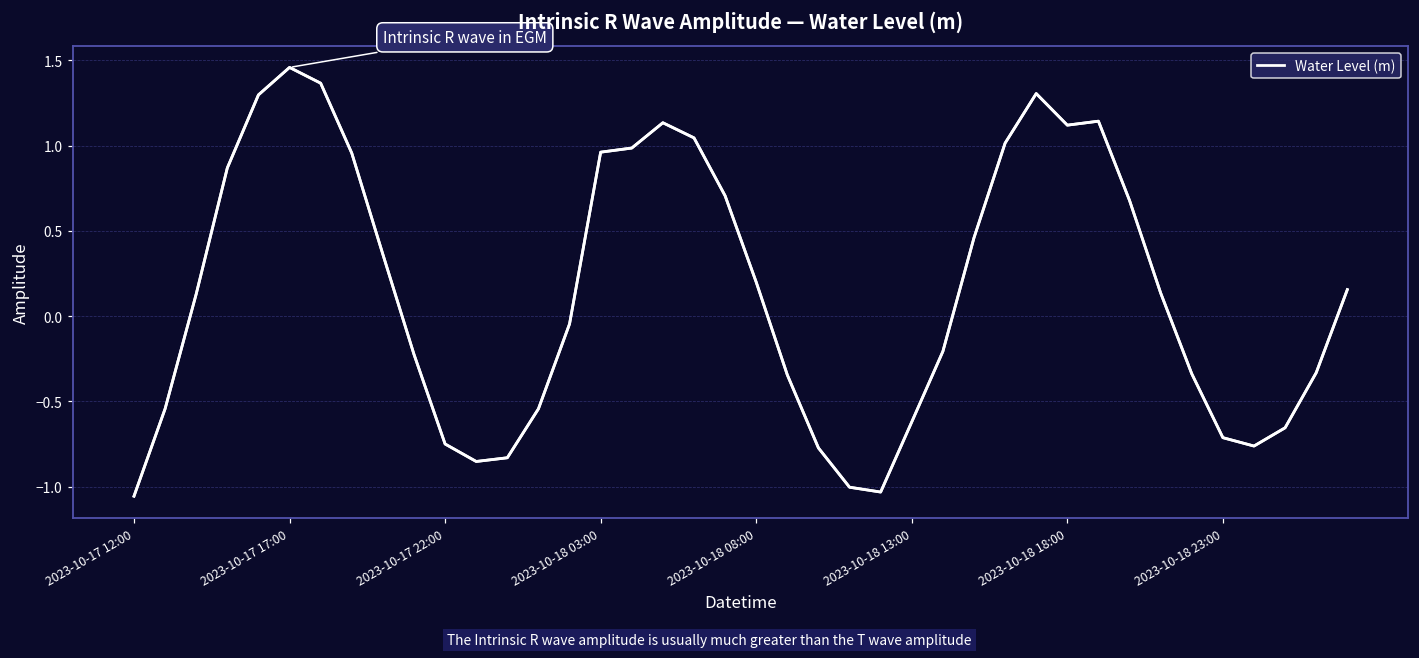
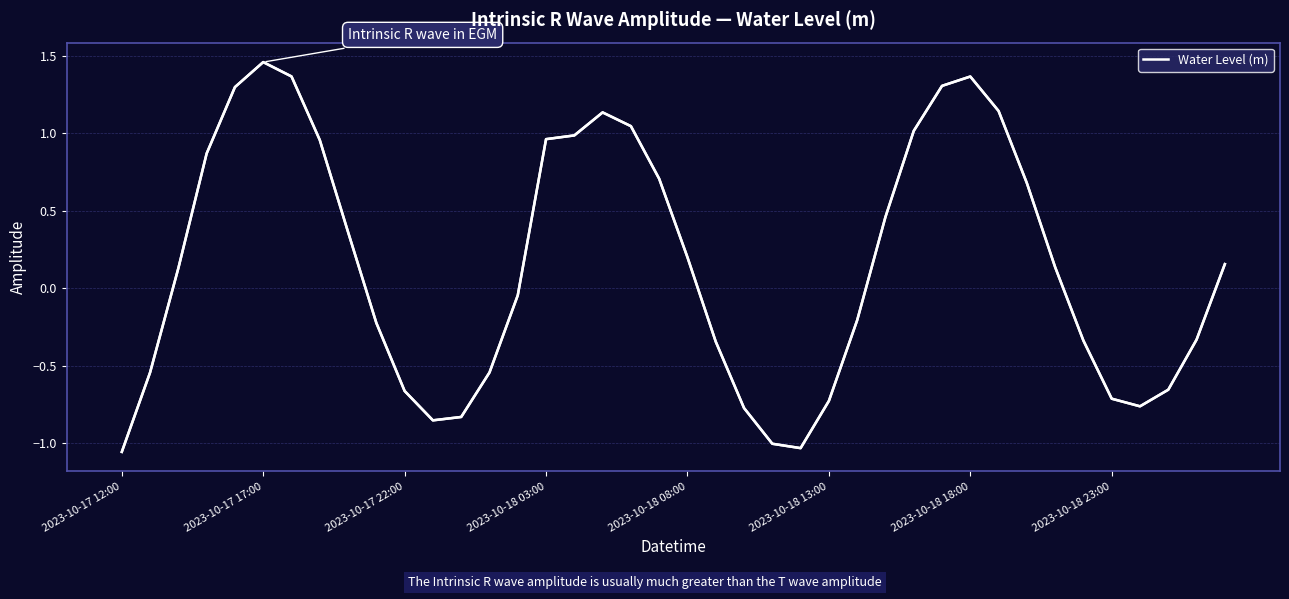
  {
    "2023-10-17 12:00": -1.06,
    "2023-10-17 17:00": 1.46,
-   "2023-10-17 22:00": -0.75,
+   "2023-10-17 22:00": -0.66,
    "2023-10-18 03:00": 0.96,
    "2023-10-18 08:00": 0.20,
-   "2023-10-18 13:00": -0.62,
-   "2023-10-18 18:00": 1.12,
+   "2023-10-18 13:00": -0.73,
+   "2023-10-18 18:00": 1.37,
    "2023-10-18 23:00": -0.71
  }
